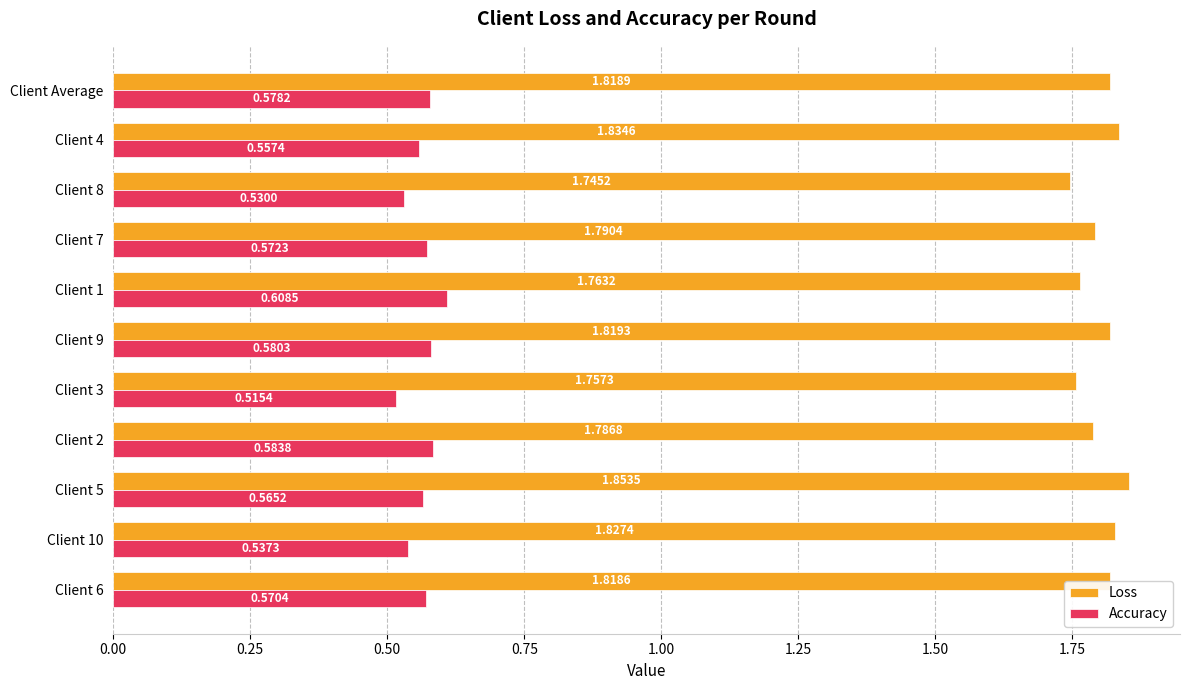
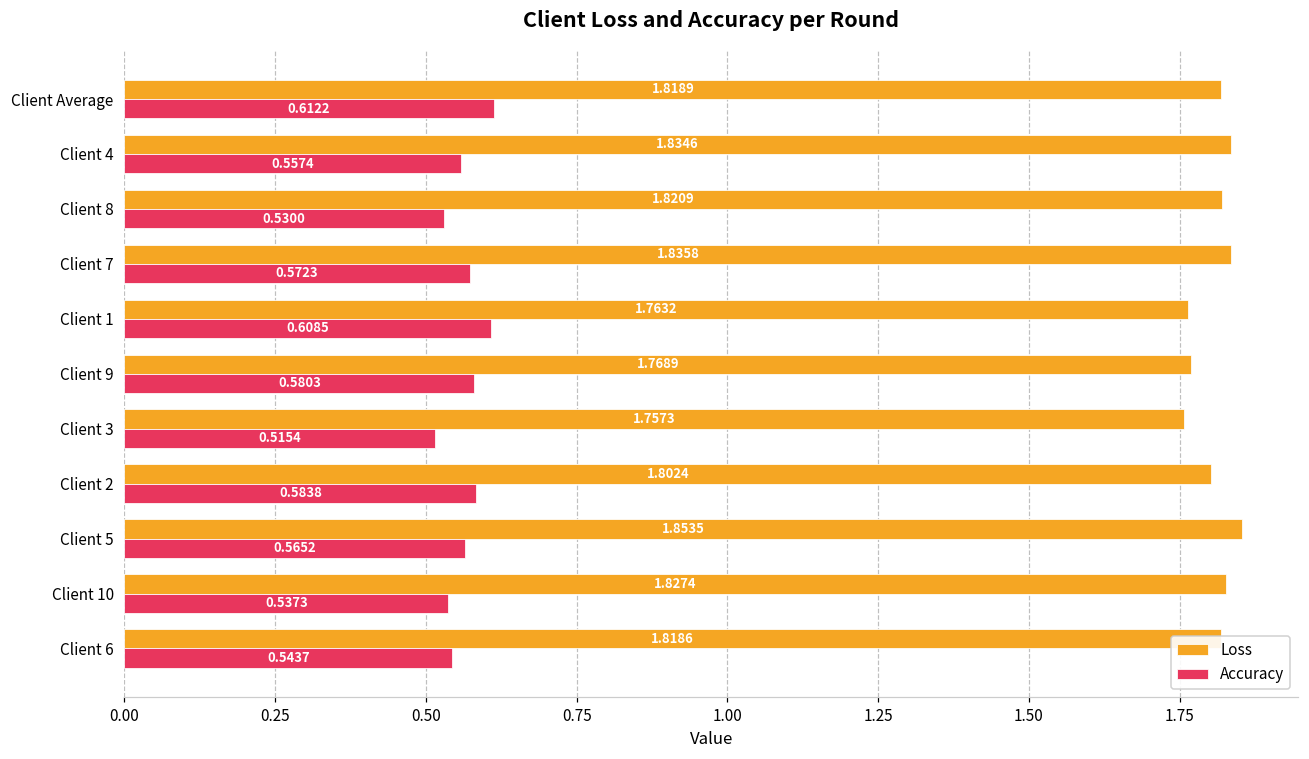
  {
    "Loss": {
      "Client Average": 1.8189,
      "Client 4": 1.8346,
-     "Client 8": 1.7452,
-     "Client 7": 1.7904,
+     "Client 8": 1.8209,
+     "Client 7": 1.8358,
      "Client 1": 1.7632,
-     "Client 9": 1.8193,
+     "Client 9": 1.7689,
      "Client 3": 1.7573,
-     "Client 2": 1.7868,
+     "Client 2": 1.8024,
      "Client 5": 1.8535,
      "Client 10": 1.8274
    },
    "Accuracy": {
-     "Client Average": 0.5782,
+     "Client Average": 0.6122,
      "Client 4": 0.5574,
      "Client 8": 0.5300,
      "Client 7": 0.5723,
      "Client 1": 0.6085,
      "Client 9": 0.5803,
      "Client 3": 0.5154,
      "Client 2": 0.5838,
      "Client 5": 0.5652,
      "Client 10": 0.5373,
-     "Client 6": 0.5704
+     "Client 6": 0.5437
    }
  }
